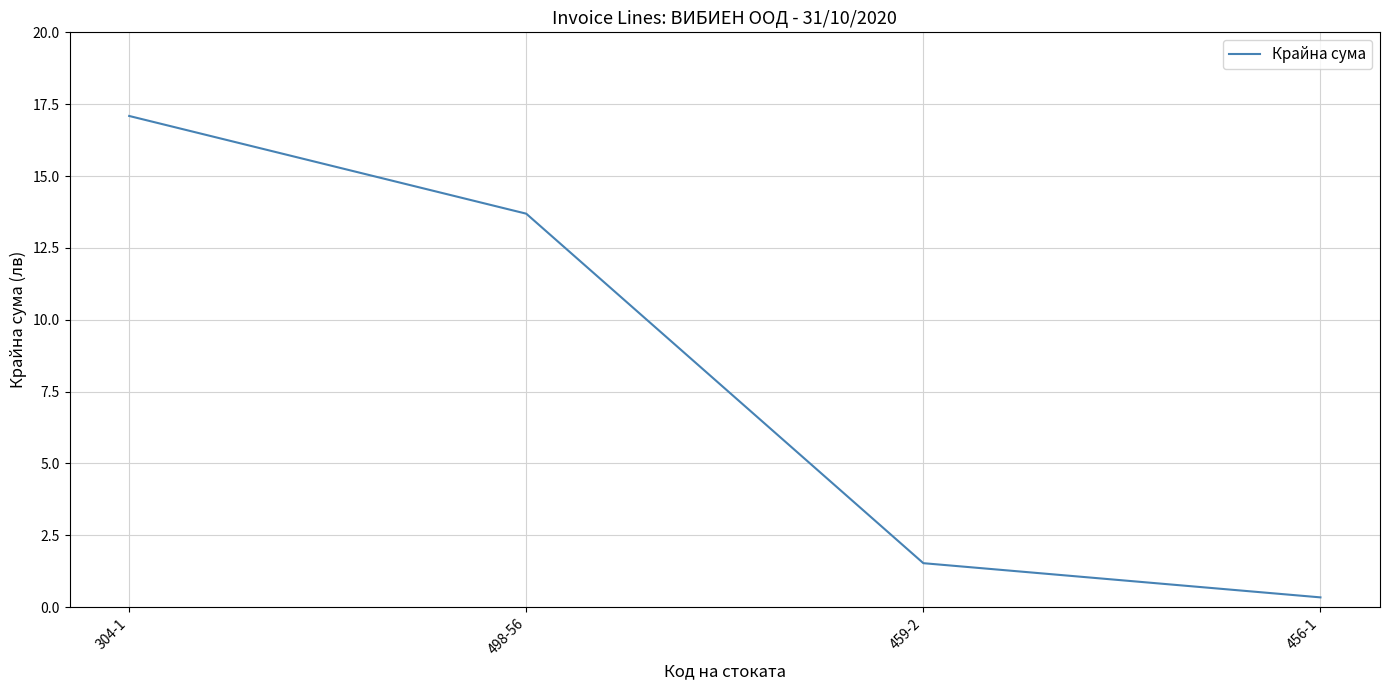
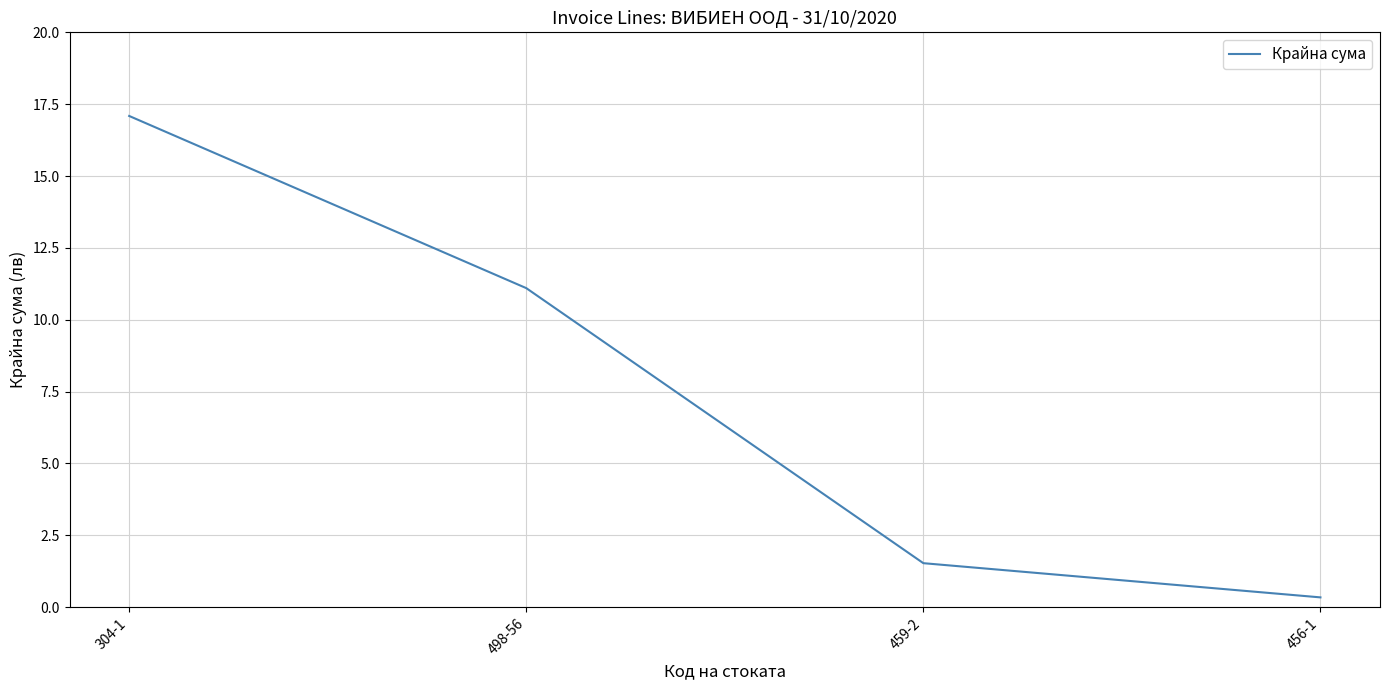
  {
    "304-1": 17.1,
-   "498-56": 13.7,
+   "498-56": 11.1,
    "459-2": 1.5,
    "456-1": 0.3
  }
